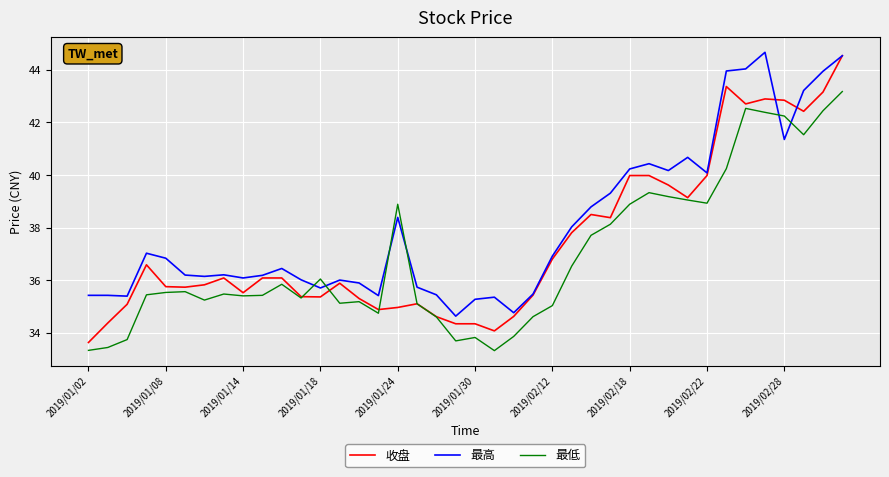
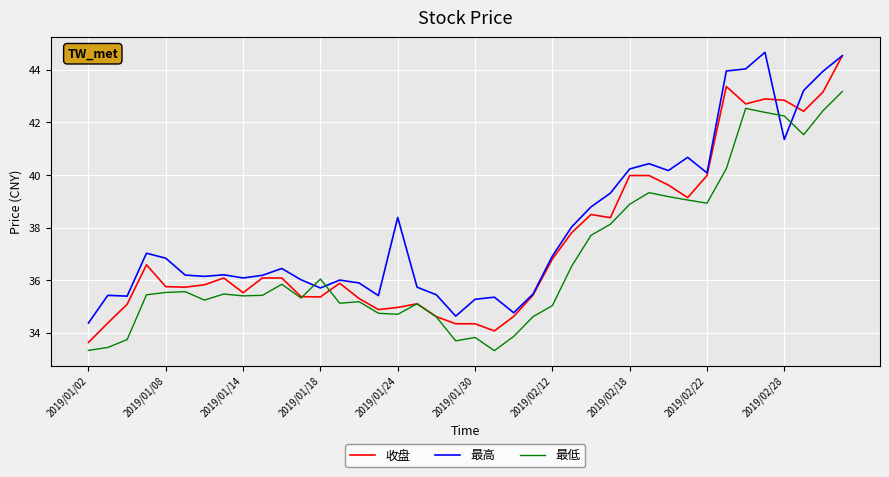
  {
    "收盘": {
      "2019/01/02": 33.6,
      "2019/01/08": 35.8,
      "2019/01/14": 35.5,
      "2019/01/18": 35.4,
      "2019/01/24": 35.0,
      "2019/01/30": 34.4,
      "2019/02/12": 36.8,
      "2019/02/18": 40.0,
      "2019/02/22": 40.0,
      "2019/02/28": 42.8
    },
    "最高": {
-     "2019/01/02": 35.4,
+     "2019/01/02": 34.4,
      "2019/01/08": 36.8,
      "2019/01/14": 36.1,
      "2019/01/18": 35.7,
      "2019/01/24": 38.4,
      "2019/01/30": 35.3,
      "2019/02/12": 36.9,
      "2019/02/18": 40.2,
      "2019/02/22": 40.1,
      "2019/02/28": 41.4
    },
    "最低": {
      "2019/01/02": 33.3,
      "2019/01/08": 35.5,
      "2019/01/14": 35.4,
      "2019/01/18": 36.1,
-     "2019/01/24": 38.9,
+     "2019/01/24": 34.7,
      "2019/01/30": 33.8,
      "2019/02/12": 35.0,
      "2019/02/18": 38.9,
      "2019/02/22": 38.9,
      "2019/02/28": 42.2
    }
  }
